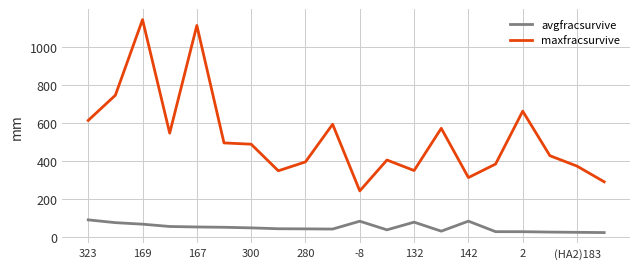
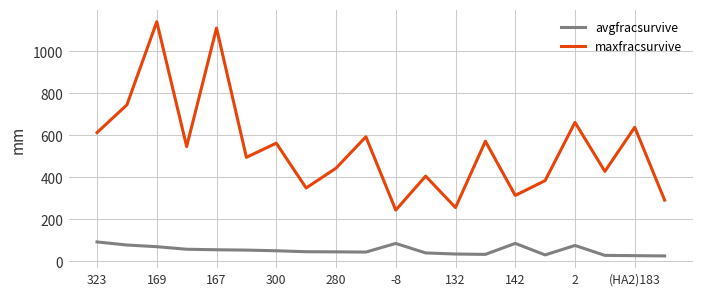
  {
    "avgfracsurvive": {
      "323": 90,
      "169": 70,
      "167": 50,
      "300": 50,
      "280": 40,
      "-8": 80,
-     "132": 80,
+     "132": 30,
      "142": 80,
-     "2": 30,
+     "2": 70,
      "(HA2)183": 30
    },
    "maxfracsurvive": {
      "323": 610,
      "169": 1140,
      "167": 1110,
-     "300": 490,
-     "280": 400,
+     "300": 560,
+     "280": 440,
      "-8": 240,
-     "132": 350,
+     "132": 260,
      "142": 310,
      "2": 660,
-     "(HA2)183": 370
+     "(HA2)183": 640
    }
  }
